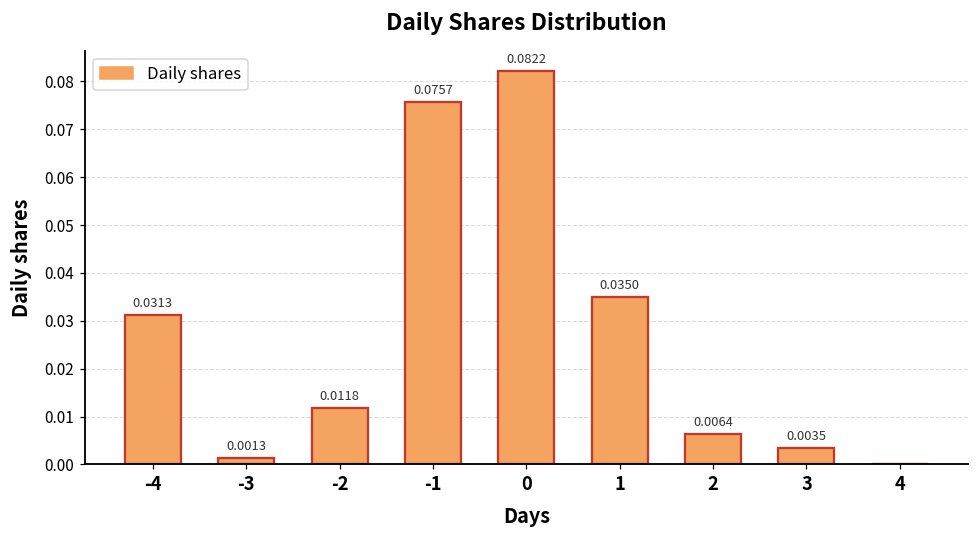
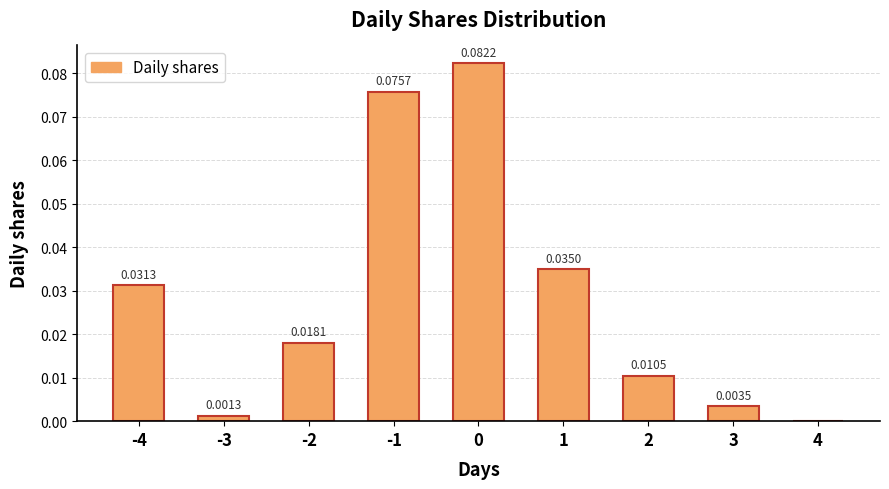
  {
    "-4": 0.0313,
    "-3": 0.0013,
-   "-2": 0.0118,
+   "-2": 0.0181,
    "-1": 0.0757,
    "0": 0.0822,
    "1": 0.0350,
-   "2": 0.0064,
+   "2": 0.0105,
    "3": 0.0035
  }
